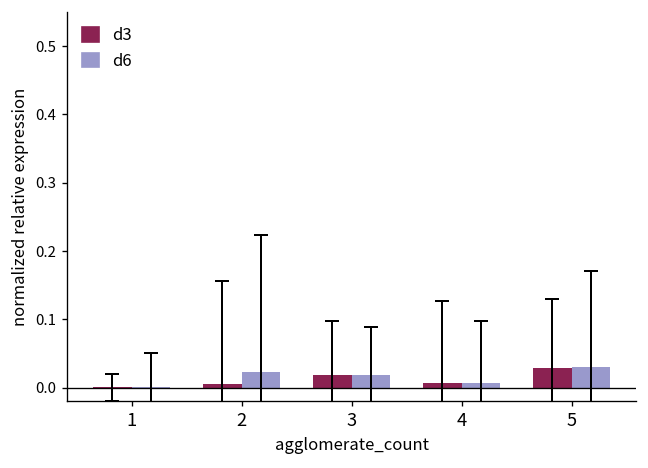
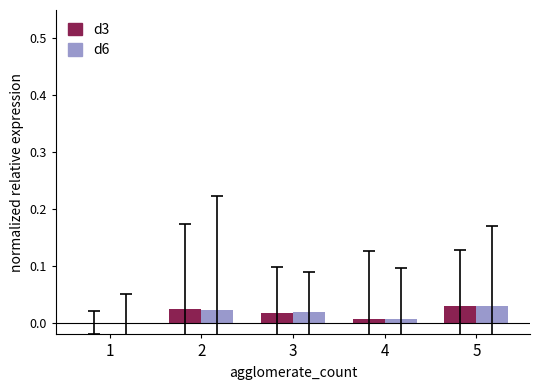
  {
    "d3": {
-     "2": 0.01,
+     "2": 0.02,
      "3": 0.02,
      "4": 0.01,
      "5": 0.03
    },
    "d6": {
      "2": 0.02,
      "3": 0.02,
      "4": 0.01,
      "5": 0.03
    }
  }
